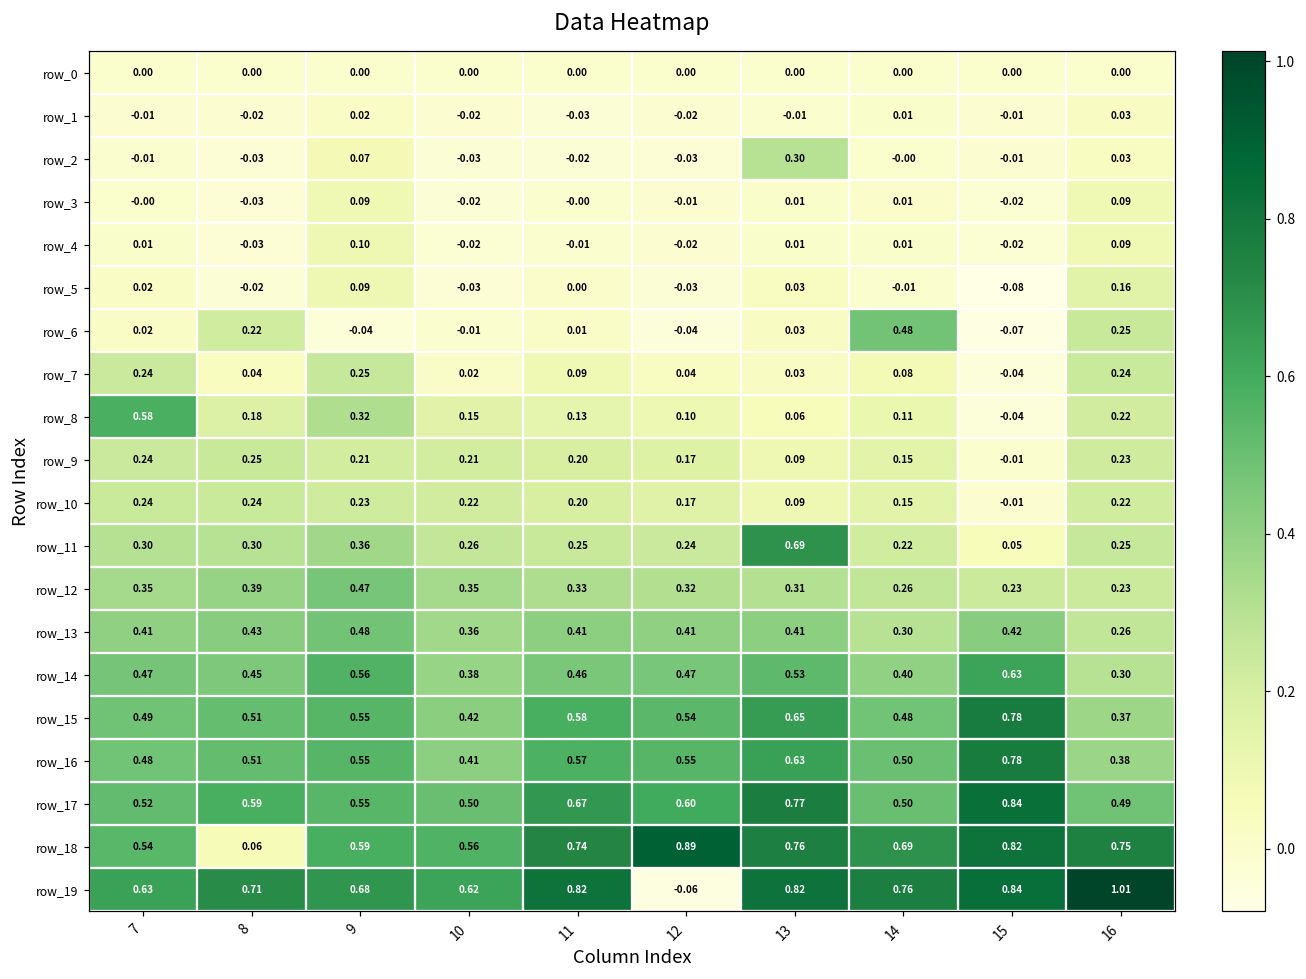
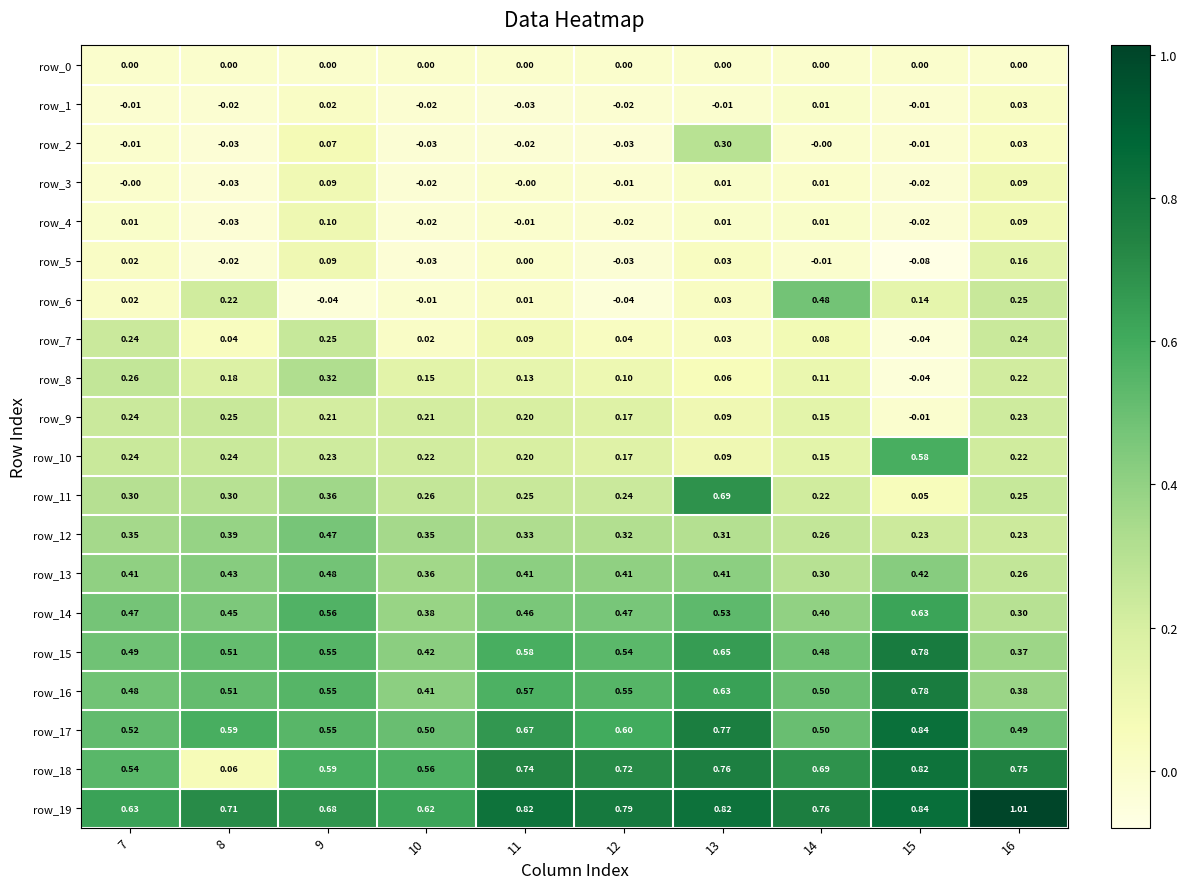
  {
    "row_0": {
      "7": 0.00,
      "8": 0.00,
      "9": 0.00,
      "10": 0.00,
      "11": 0.00,
      "12": 0.00,
      "13": 0.00,
      "14": 0.00,
      "15": 0.00,
      "16": 0.00
    },
    "row_1": {
      "7": -0.01,
      "8": -0.02,
      "9": 0.02,
      "10": -0.02,
      "11": -0.03,
      "12": -0.02,
      "13": -0.01,
      "14": 0.01,
      "15": -0.01,
      "16": 0.03
    },
    "row_2": {
      "7": -0.01,
      "8": -0.03,
      "9": 0.07,
      "10": -0.03,
      "11": -0.02,
      "12": -0.03,
      "13": 0.30,
      "14": -0.00,
      "15": -0.01,
      "16": 0.03
    },
    "row_3": {
      "7": -0.00,
      "8": -0.03,
      "9": 0.09,
      "10": -0.02,
      "11": -0.00,
      "12": -0.01,
      "13": 0.01,
      "14": 0.01,
      "15": -0.02,
      "16": 0.09
    },
    "row_4": {
      "7": 0.01,
      "8": -0.03,
      "9": 0.10,
      "10": -0.02,
      "11": -0.01,
      "12": -0.02,
      "13": 0.01,
      "14": 0.01,
      "15": -0.02,
      "16": 0.09
    },
    "row_5": {
      "7": 0.02,
      "8": -0.02,
      "9": 0.09,
      "10": -0.03,
      "11": 0.00,
      "12": -0.03,
      "13": 0.03,
      "14": -0.01,
      "15": -0.08,
      "16": 0.16
    },
    "row_6": {
      "7": 0.02,
      "8": 0.22,
      "9": -0.04,
      "10": -0.01,
      "11": 0.01,
      "12": -0.04,
      "13": 0.03,
      "14": 0.48,
-     "15": -0.07,
+     "15": 0.14,
      "16": 0.25
    },
    "row_7": {
      "7": 0.24,
      "8": 0.04,
      "9": 0.25,
      "10": 0.02,
      "11": 0.09,
      "12": 0.04,
      "13": 0.03,
      "14": 0.08,
      "15": -0.04,
      "16": 0.24
    },
    "row_8": {
-     "7": 0.58,
+     "7": 0.26,
      "8": 0.18,
      "9": 0.32,
      "10": 0.15,
      "11": 0.13,
      "12": 0.10,
      "13": 0.06,
      "14": 0.11,
      "15": -0.04,
      "16": 0.22
    },
    "row_9": {
      "7": 0.24,
      "8": 0.25,
      "9": 0.21,
      "10": 0.21,
      "11": 0.20,
      "12": 0.17,
      "13": 0.09,
      "14": 0.15,
      "15": -0.01,
      "16": 0.23
    },
    "row_10": {
      "7": 0.24,
      "8": 0.24,
      "9": 0.23,
      "10": 0.22,
      "11": 0.20,
      "12": 0.17,
      "13": 0.09,
      "14": 0.15,
-     "15": -0.01,
+     "15": 0.58,
      "16": 0.22
    },
    "row_11": {
      "7": 0.30,
      "8": 0.30,
      "9": 0.36,
      "10": 0.26,
      "11": 0.25,
      "12": 0.24,
      "13": 0.69,
      "14": 0.22,
      "15": 0.05,
      "16": 0.25
    },
    "row_12": {
      "7": 0.35,
      "8": 0.39,
      "9": 0.47,
      "10": 0.35,
      "11": 0.33,
      "12": 0.32,
      "13": 0.31,
      "14": 0.26,
      "15": 0.23,
      "16": 0.23
    },
    "row_13": {
      "7": 0.41,
      "8": 0.43,
      "9": 0.48,
      "10": 0.36,
      "11": 0.41,
      "12": 0.41,
      "13": 0.41,
      "14": 0.30,
      "15": 0.42,
      "16": 0.26
    },
    "row_14": {
      "7": 0.47,
      "8": 0.45,
      "9": 0.56,
      "10": 0.38,
      "11": 0.46,
      "12": 0.47,
      "13": 0.53,
      "14": 0.40,
      "15": 0.63,
      "16": 0.30
    },
    "row_15": {
      "7": 0.49,
      "8": 0.51,
      "9": 0.55,
      "10": 0.42,
      "11": 0.58,
      "12": 0.54,
      "13": 0.65,
      "14": 0.48,
      "15": 0.78,
      "16": 0.37
    },
    "row_16": {
      "7": 0.48,
      "8": 0.51,
      "9": 0.55,
      "10": 0.41,
      "11": 0.57,
      "12": 0.55,
      "13": 0.63,
      "14": 0.50,
      "15": 0.78,
      "16": 0.38
    },
    "row_17": {
      "7": 0.52,
      "8": 0.59,
      "9": 0.55,
      "10": 0.50,
      "11": 0.67,
      "12": 0.60,
      "13": 0.77,
      "14": 0.50,
      "15": 0.84,
      "16": 0.49
    },
    "row_18": {
      "7": 0.54,
      "8": 0.06,
      "9": 0.59,
      "10": 0.56,
      "11": 0.74,
-     "12": 0.89,
+     "12": 0.72,
      "13": 0.76,
      "14": 0.69,
      "15": 0.82,
      "16": 0.75
    },
    "row_19": {
      "7": 0.63,
      "8": 0.71,
      "9": 0.68,
      "10": 0.62,
      "11": 0.82,
-     "12": -0.06,
+     "12": 0.79,
      "13": 0.82,
      "14": 0.76,
      "15": 0.84,
      "16": 1.01
    }
  }
